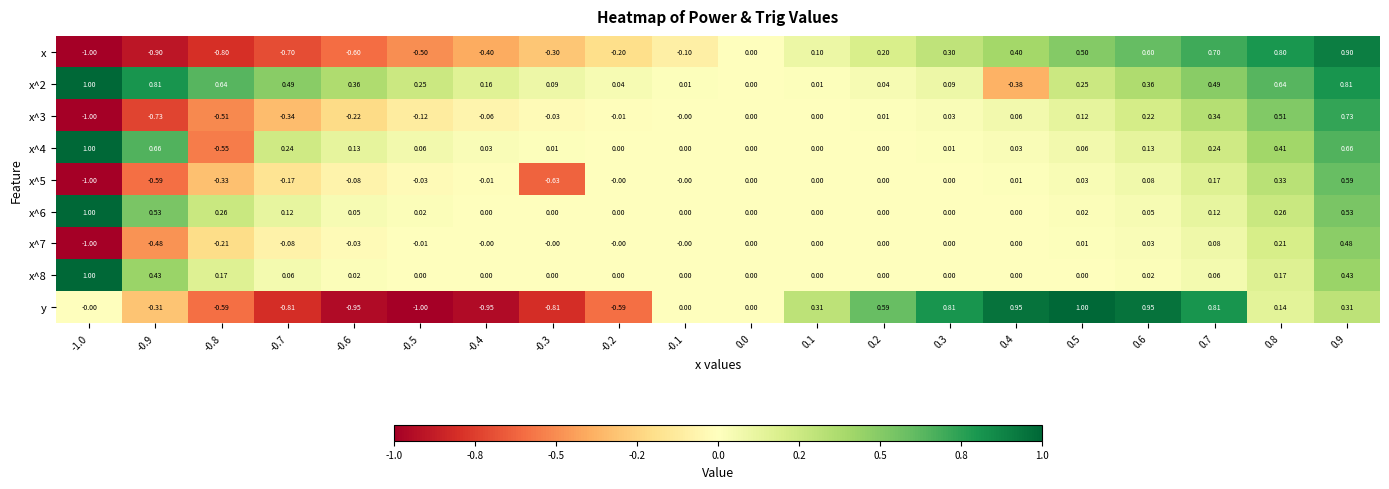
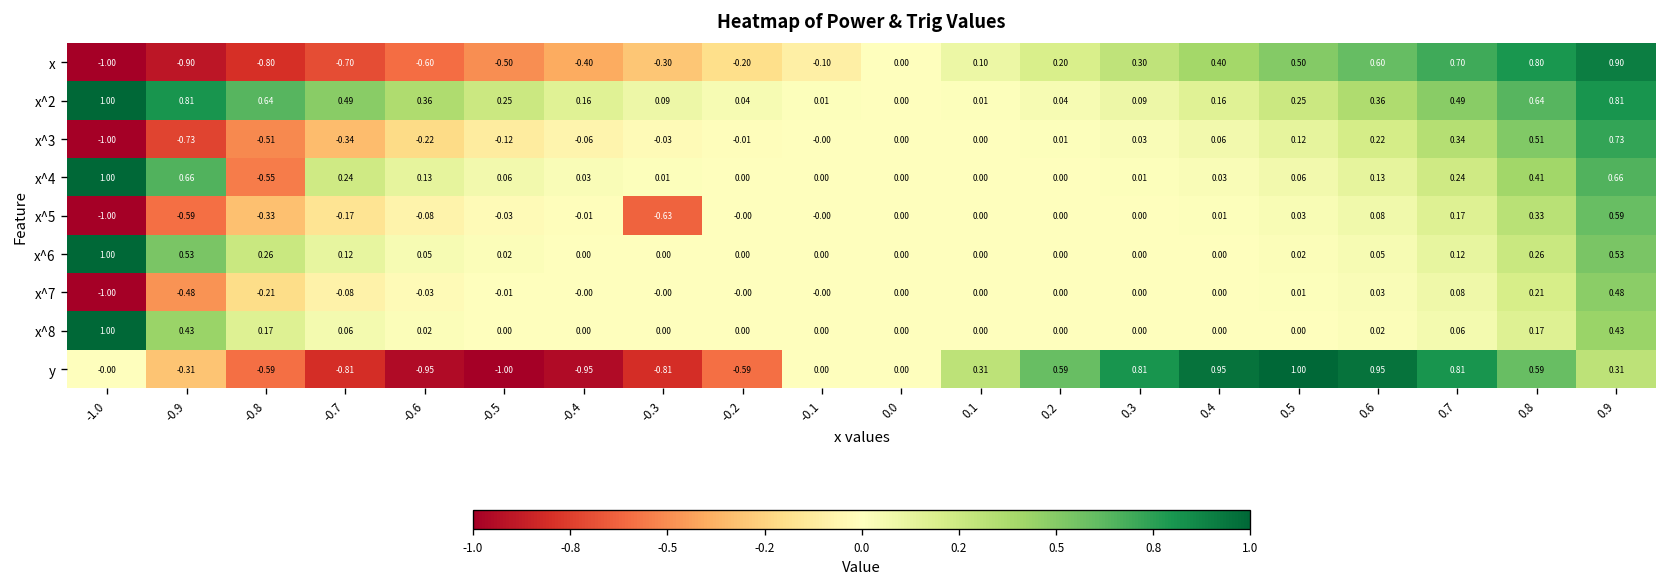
  {
    "x": {
      "-1.0": -1.00,
      "-0.9": -0.90,
      "-0.8": -0.80,
      "-0.7": -0.70,
      "-0.6": -0.60,
      "-0.5": -0.50,
      "-0.4": -0.40,
      "-0.3": -0.30,
      "-0.2": -0.20,
      "-0.1": -0.10,
      "0.0": 0.00,
      "0.1": 0.10,
      "0.2": 0.20,
      "0.3": 0.30,
      "0.4": 0.40,
      "0.5": 0.50,
      "0.6": 0.60,
      "0.7": 0.70,
      "0.8": 0.80,
      "0.9": 0.90
    },
    "x^2": {
      "-1.0": 1.00,
      "-0.9": 0.81,
      "-0.8": 0.64,
      "-0.7": 0.49,
      "-0.6": 0.36,
      "-0.5": 0.25,
      "-0.4": 0.16,
      "-0.3": 0.09,
      "-0.2": 0.04,
      "-0.1": 0.01,
      "0.0": 0.00,
      "0.1": 0.01,
      "0.2": 0.04,
      "0.3": 0.09,
-     "0.4": -0.38,
+     "0.4": 0.16,
      "0.5": 0.25,
      "0.6": 0.36,
      "0.7": 0.49,
      "0.8": 0.64,
      "0.9": 0.81
    },
    "x^3": {
      "-1.0": -1.00,
      "-0.9": -0.73,
      "-0.8": -0.51,
      "-0.7": -0.34,
      "-0.6": -0.22,
      "-0.5": -0.12,
      "-0.4": -0.06,
      "-0.3": -0.03,
      "-0.2": -0.01,
      "-0.1": -0.00,
      "0.0": 0.00,
      "0.1": 0.00,
      "0.2": 0.01,
      "0.3": 0.03,
      "0.4": 0.06,
      "0.5": 0.12,
      "0.6": 0.22,
      "0.7": 0.34,
      "0.8": 0.51,
      "0.9": 0.73
    },
    "x^4": {
      "-1.0": 1.00,
      "-0.9": 0.66,
      "-0.8": -0.55,
      "-0.7": 0.24,
      "-0.6": 0.13,
      "-0.5": 0.06,
      "-0.4": 0.03,
      "-0.3": 0.01,
      "-0.2": 0.00,
      "-0.1": 0.00,
      "0.0": 0.00,
      "0.1": 0.00,
      "0.2": 0.00,
      "0.3": 0.01,
      "0.4": 0.03,
      "0.5": 0.06,
      "0.6": 0.13,
      "0.7": 0.24,
      "0.8": 0.41,
      "0.9": 0.66
    },
    "x^5": {
      "-1.0": -1.00,
      "-0.9": -0.59,
      "-0.8": -0.33,
      "-0.7": -0.17,
      "-0.6": -0.08,
      "-0.5": -0.03,
      "-0.4": -0.01,
      "-0.3": -0.63,
      "-0.2": -0.00,
      "-0.1": -0.00,
      "0.0": 0.00,
      "0.1": 0.00,
      "0.2": 0.00,
      "0.3": 0.00,
      "0.4": 0.01,
      "0.5": 0.03,
      "0.6": 0.08,
      "0.7": 0.17,
      "0.8": 0.33,
      "0.9": 0.59
    },
    "x^6": {
      "-1.0": 1.00,
      "-0.9": 0.53,
      "-0.8": 0.26,
      "-0.7": 0.12,
      "-0.6": 0.05,
      "-0.5": 0.02,
      "-0.4": 0.00,
      "-0.3": 0.00,
      "-0.2": 0.00,
      "-0.1": 0.00,
      "0.0": 0.00,
      "0.1": 0.00,
      "0.2": 0.00,
      "0.3": 0.00,
      "0.4": 0.00,
      "0.5": 0.02,
      "0.6": 0.05,
      "0.7": 0.12,
      "0.8": 0.26,
      "0.9": 0.53
    },
    "x^7": {
      "-1.0": -1.00,
      "-0.9": -0.48,
      "-0.8": -0.21,
      "-0.7": -0.08,
      "-0.6": -0.03,
      "-0.5": -0.01,
      "-0.4": -0.00,
      "-0.3": -0.00,
      "-0.2": -0.00,
      "-0.1": -0.00,
      "0.0": 0.00,
      "0.1": 0.00,
      "0.2": 0.00,
      "0.3": 0.00,
      "0.4": 0.00,
      "0.5": 0.01,
      "0.6": 0.03,
      "0.7": 0.08,
      "0.8": 0.21,
      "0.9": 0.48
    },
    "x^8": {
      "-1.0": 1.00,
      "-0.9": 0.43,
      "-0.8": 0.17,
      "-0.7": 0.06,
      "-0.6": 0.02,
      "-0.5": 0.00,
      "-0.4": 0.00,
      "-0.3": 0.00,
      "-0.2": 0.00,
      "-0.1": 0.00,
      "0.0": 0.00,
      "0.1": 0.00,
      "0.2": 0.00,
      "0.3": 0.00,
      "0.4": 0.00,
      "0.5": 0.00,
      "0.6": 0.02,
      "0.7": 0.06,
      "0.8": 0.17,
      "0.9": 0.43
    },
    "y": {
      "-1.0": -0.00,
      "-0.9": -0.31,
      "-0.8": -0.59,
      "-0.7": -0.81,
      "-0.6": -0.95,
      "-0.5": -1.00,
      "-0.4": -0.95,
      "-0.3": -0.81,
      "-0.2": -0.59,
      "-0.1": 0.00,
      "0.0": 0.00,
      "0.1": 0.31,
      "0.2": 0.59,
      "0.3": 0.81,
      "0.4": 0.95,
      "0.5": 1.00,
      "0.6": 0.95,
      "0.7": 0.81,
-     "0.8": 0.14,
+     "0.8": 0.59,
      "0.9": 0.31
    }
  }
